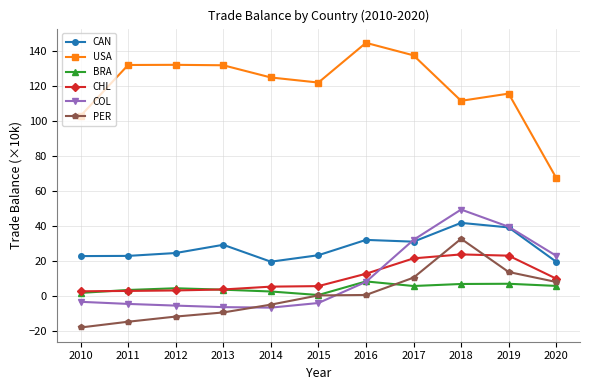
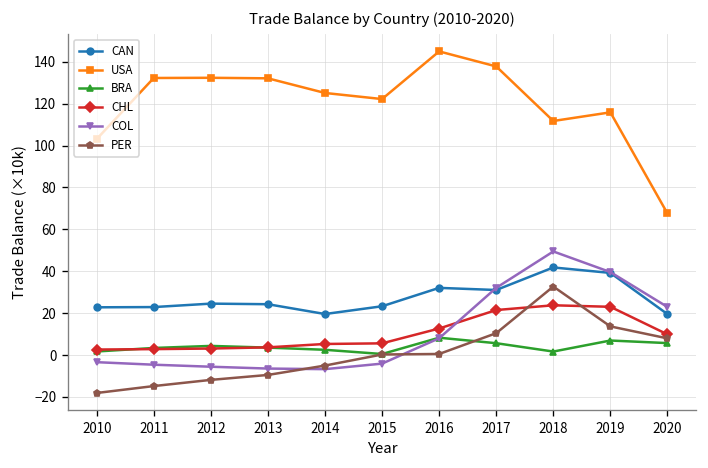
  {
    "CAN": {
      "2010": 23,
      "2011": 23,
      "2012": 25,
-     "2013": 29,
+     "2013": 24,
      "2014": 20,
      "2015": 23,
      "2016": 32,
      "2018": 42,
      "2020": 20
    },
    "USA": {
      "2011": 132,
      "2012": 132,
      "2013": 132,
      "2014": 125,
      "2015": 122,
      "2016": 145,
      "2017": 138,
      "2018": 112,
      "2019": 116,
      "2020": 68
    },
    "BRA": {
      "2014": 2,
      "2017": 6,
-     "2018": 7,
+     "2018": 2,
      "2019": 7,
      "2020": 6
    },
    "CHL": {
      "2014": 5,
      "2015": 6,
      "2016": 13,
      "2017": 21,
      "2018": 24,
      "2019": 23,
      "2020": 10
    },
    "COL": {
      "2010": -3,
      "2011": -5,
      "2012": -6,
      "2013": -6,
      "2014": -7,
      "2015": -4,
      "2018": 49,
      "2020": 23
    },
    "PER": {
      "2010": -18,
      "2011": -15,
      "2012": -12,
      "2013": -10,
      "2014": -5,
      "2016": 0,
      "2017": 10,
      "2018": 33,
      "2019": 14,
      "2020": 8
    }
  }
